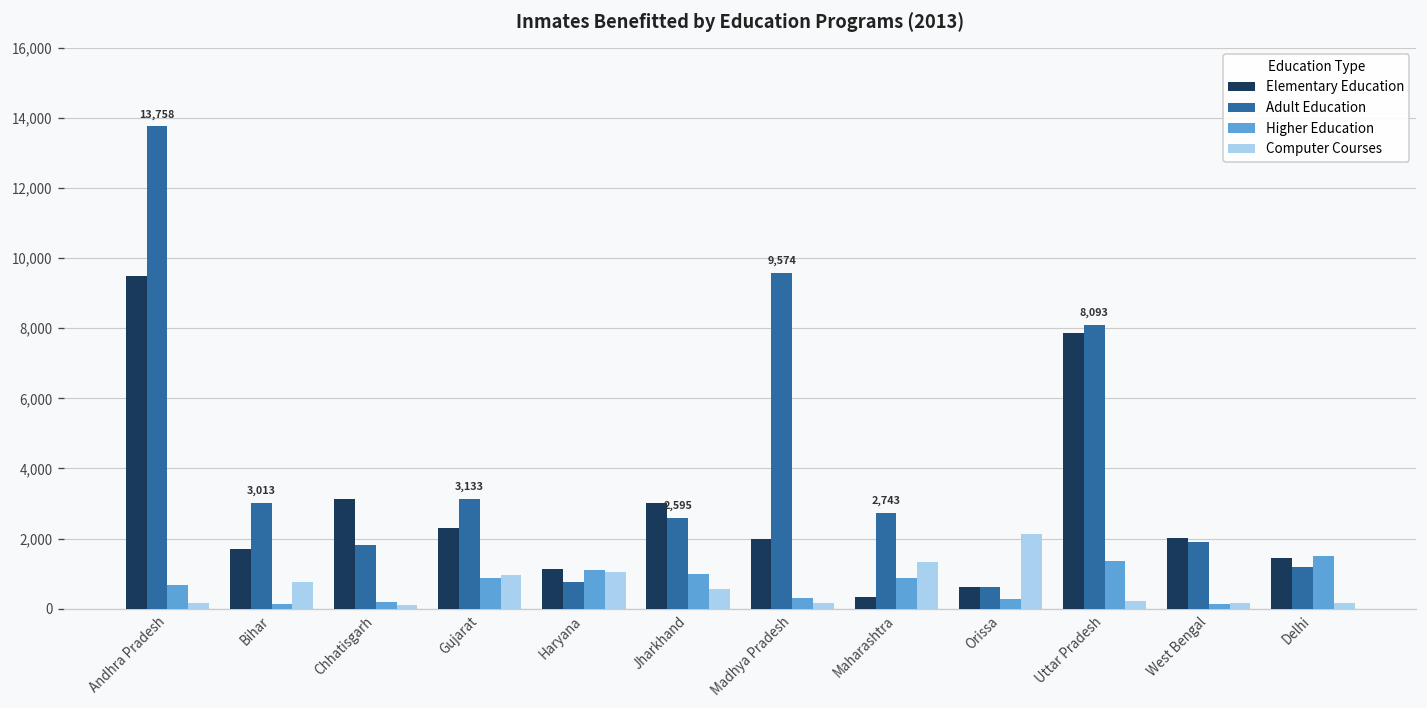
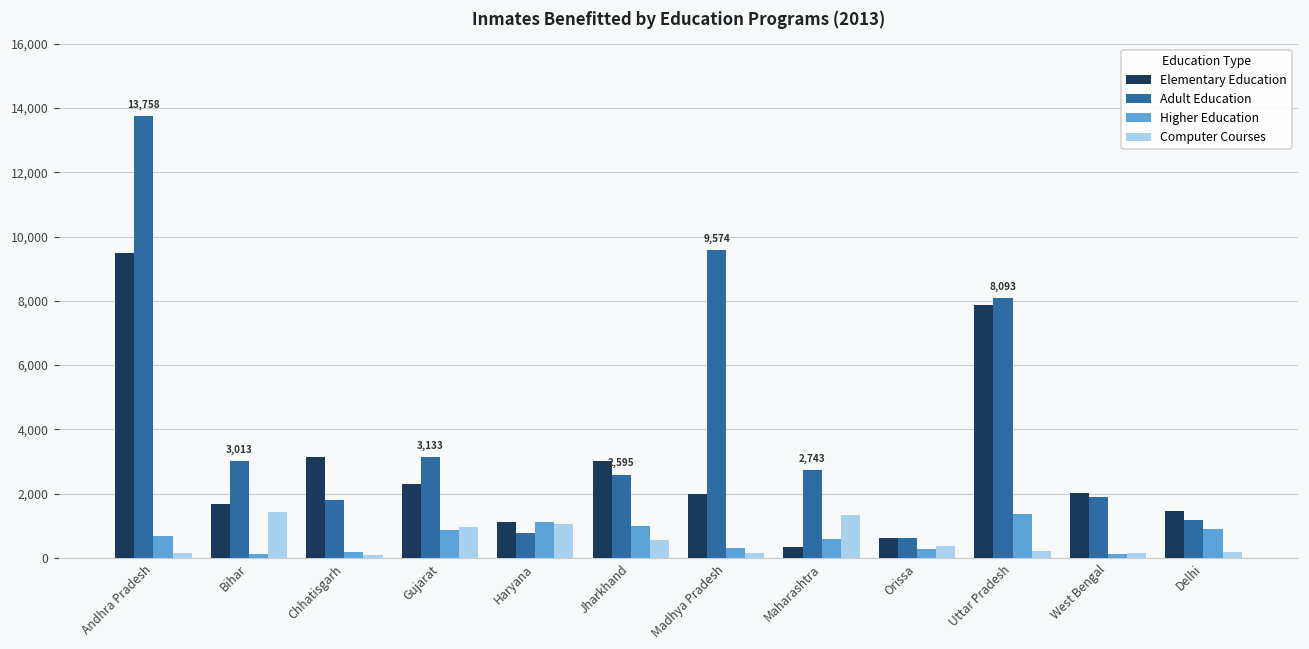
  {
    "Elementary Education": {
      "Andhra Pradesh": "9,500",
      "Bihar": "1,700",
      "Chhatisgarh": "3,100",
      "Gujarat": "2,300",
      "Haryana": "1,100",
      "Madhya Pradesh": "2,000",
      "Maharashtra": "300",
      "Orissa": "600",
      "Uttar Pradesh": "7,900",
      "West Bengal": "2,000",
      "Delhi": "1,500"
    },
    "Adult Education": {
      "Andhra Pradesh": "13,758",
      "Bihar": "3,013",
      "Gujarat": "3,133",
      "Jharkhand": "2,595",
      "Madhya Pradesh": "9,574",
      "Maharashtra": "2,743",
      "Uttar Pradesh": "8,093"
    },
    "Higher Education": {
      "Andhra Pradesh": "700",
      "Bihar": "100",
      "Chhatisgarh": "200",
      "Gujarat": "900",
      "Haryana": "1,100",
      "Jharkhand": "1,000",
      "Madhya Pradesh": "300",
-     "Maharashtra": "900",
+     "Maharashtra": "600",
      "Orissa": "300",
      "Uttar Pradesh": "1,400",
      "West Bengal": "100",
-     "Delhi": "1,500"
+     "Delhi": "900"
    },
    "Computer Courses": {
      "Andhra Pradesh": "200",
-     "Bihar": "800",
+     "Bihar": "1,400",
      "Chhatisgarh": "100",
      "Gujarat": "1,000",
      "Haryana": "1,100",
      "Jharkhand": "600",
      "Madhya Pradesh": "200",
      "Maharashtra": "1,300",
-     "Orissa": "2,100",
+     "Orissa": "400",
      "Uttar Pradesh": "200",
      "West Bengal": "200",
      "Delhi": "200"
    }
  }
